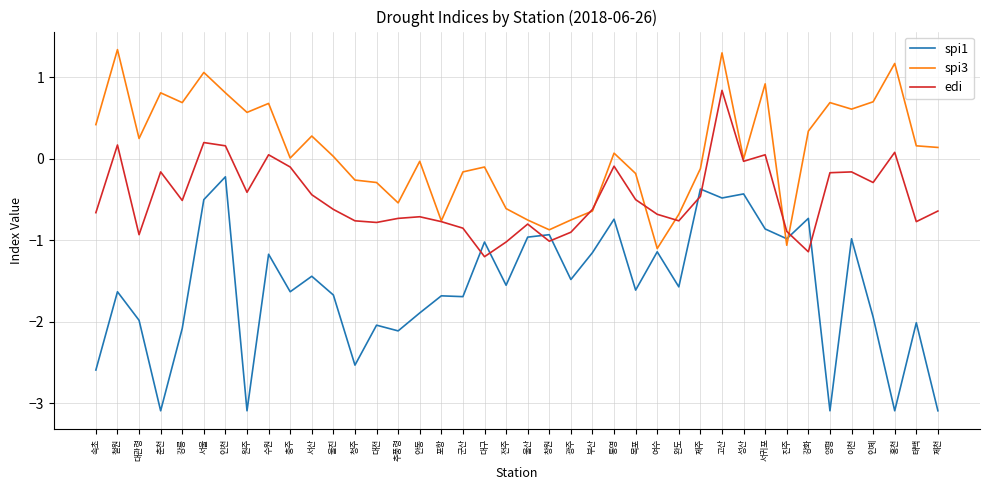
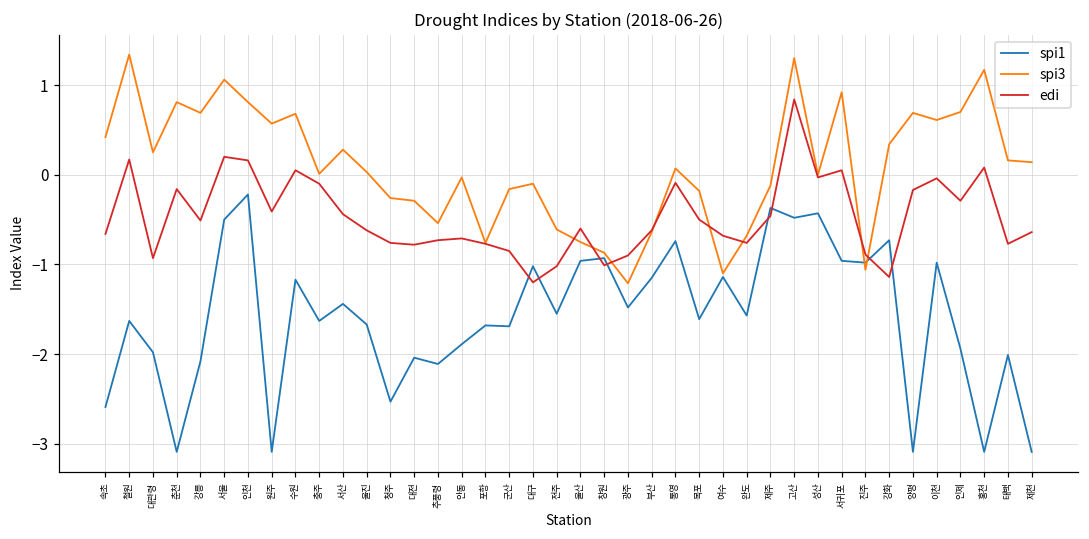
  {
    "spi1": {
      "속초": -2.6,
      "철원": -1.6,
      "대관령": -2.0,
      "춘천": -3.1,
      "강릉": -2.1,
      "서울": -0.5,
      "인천": -0.2,
      "원주": -3.1,
      "수원": -1.2,
      "충주": -1.6,
      "서산": -1.4,
      "울진": -1.7,
      "청주": -2.5,
      "대전": -2.0,
      "추풍령": -2.1,
      "안동": -1.9,
      "포항": -1.7,
      "군산": -1.7,
      "대구": -1.0,
      "전주": -1.6,
      "울산": -1.0,
      "창원": -0.9,
      "광주": -1.5,
      "부산": -1.2,
      "통영": -0.7,
      "목포": -1.6,
      "여수": -1.1,
      "완도": -1.6,
      "제주": -0.4,
      "고산": -0.5,
      "성산": -0.4,
-     "서귀포": -0.9,
+     "서귀포": -1.0,
      "진주": -1.0,
      "강화": -0.7,
      "양평": -3.1,
      "이천": -1.0,
      "인제": -1.9,
      "홍천": -3.1,
      "태백": -2.0,
      "제천": -3.1
    },
    "spi3": {
      "속초": 0.4,
      "철원": 1.3,
      "대관령": 0.3,
      "춘천": 0.8,
      "강릉": 0.7,
      "서울": 1.1,
      "인천": 0.8,
      "원주": 0.6,
      "수원": 0.7,
      "충주": 0.0,
      "서산": 0.3,
      "울진": 0.0,
      "청주": -0.3,
      "대전": -0.3,
      "추풍령": -0.5,
      "안동": 0.0,
      "군산": -0.2,
      "대구": -0.1,
      "전주": -0.6,
      "울산": -0.8,
      "창원": -0.9,
-     "광주": -0.8,
+     "광주": -1.2,
      "통영": 0.1,
      "목포": -0.2,
      "여수": -1.1,
      "완도": -0.7,
      "제주": -0.1,
      "고산": 1.3,
      "서귀포": 0.9,
      "진주": -1.1,
      "강화": 0.3,
      "양평": 0.7,
      "이천": 0.6,
      "인제": 0.7,
      "홍천": 1.2,
      "태백": 0.2,
      "제천": 0.1
    },
    "edi": {
      "속초": -0.7,
      "철원": 0.2,
      "대관령": -0.9,
      "춘천": -0.2,
      "강릉": -0.5,
      "서울": 0.2,
      "인천": 0.2,
      "원주": -0.4,
      "수원": 0.1,
      "충주": -0.1,
      "서산": -0.4,
      "울진": -0.6,
      "청주": -0.8,
      "대전": -0.8,
      "추풍령": -0.7,
      "안동": -0.7,
      "군산": -0.9,
      "대구": -1.2,
      "전주": -1.0,
-     "울산": -0.8,
+     "울산": -0.6,
      "창원": -1.0,
      "광주": -0.9,
      "통영": -0.1,
      "목포": -0.5,
      "여수": -0.7,
      "완도": -0.8,
      "제주": -0.5,
      "고산": 0.8,
      "서귀포": 0.1,
      "진주": -0.9,
      "강화": -1.1,
      "양평": -0.2,
-     "이천": -0.2,
+     "이천": 0.0,
      "인제": -0.3,
      "홍천": 0.1,
      "태백": -0.8,
      "제천": -0.6
    }
  }
